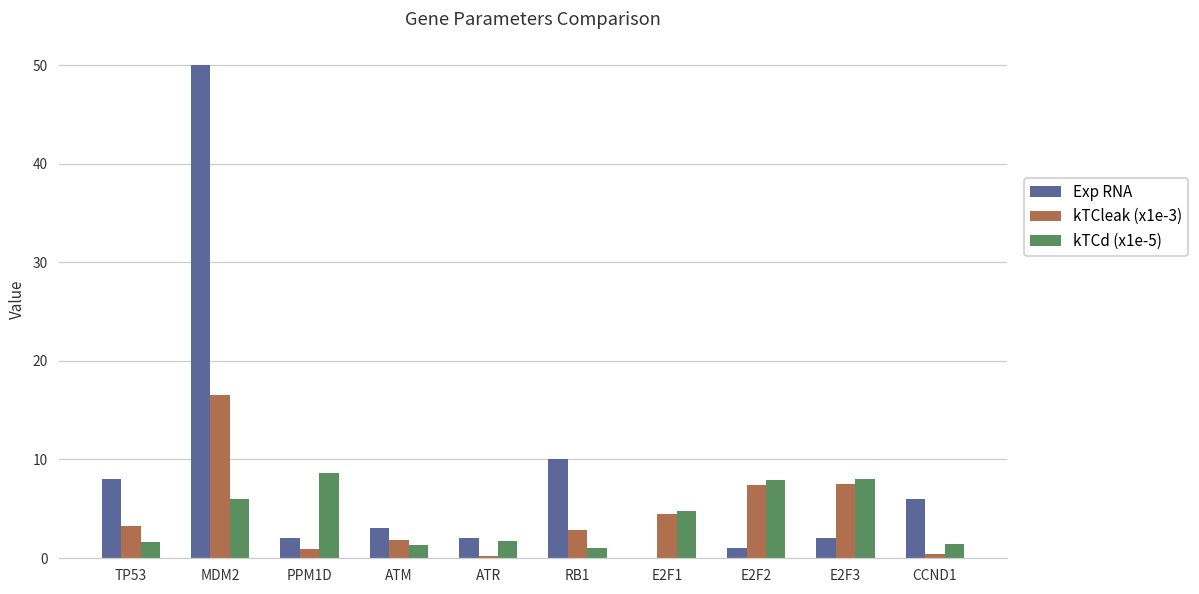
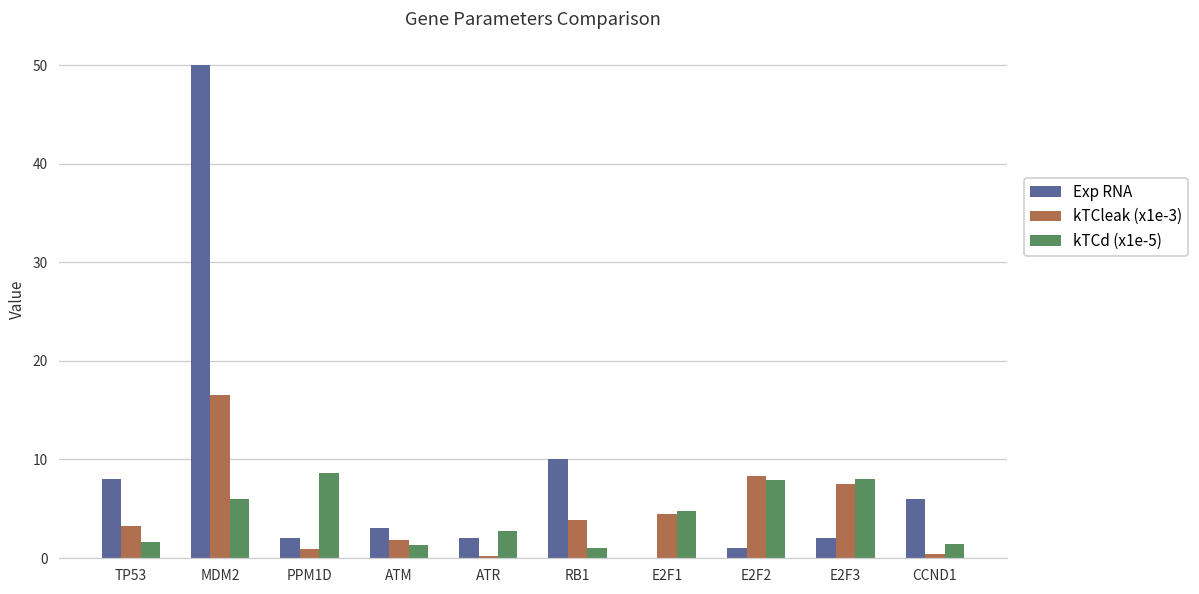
  {
    "Exp RNA": {
      "TP53": 8,
      "MDM2": 50,
      "PPM1D": 2,
      "ATM": 3,
      "ATR": 2,
      "RB1": 10,
      "E2F1": 0,
      "E2F2": 1,
      "E2F3": 2,
      "CCND1": 6
    },
    "kTCleak (x1e-3)": {
      "TP53": 3,
      "MDM2": 17,
      "PPM1D": 1,
      "ATM": 2,
-     "RB1": 3,
+     "RB1": 4,
      "E2F1": 5,
-     "E2F2": 7,
+     "E2F2": 8,
      "E2F3": 7,
      "CCND1": 0
    },
    "kTCd (x1e-5)": {
      "TP53": 2,
      "MDM2": 6,
      "PPM1D": 9,
      "ATM": 1,
-     "ATR": 2,
+     "ATR": 3,
      "RB1": 1,
      "E2F1": 5,
      "E2F2": 8,
      "E2F3": 8,
      "CCND1": 1
    }
  }
